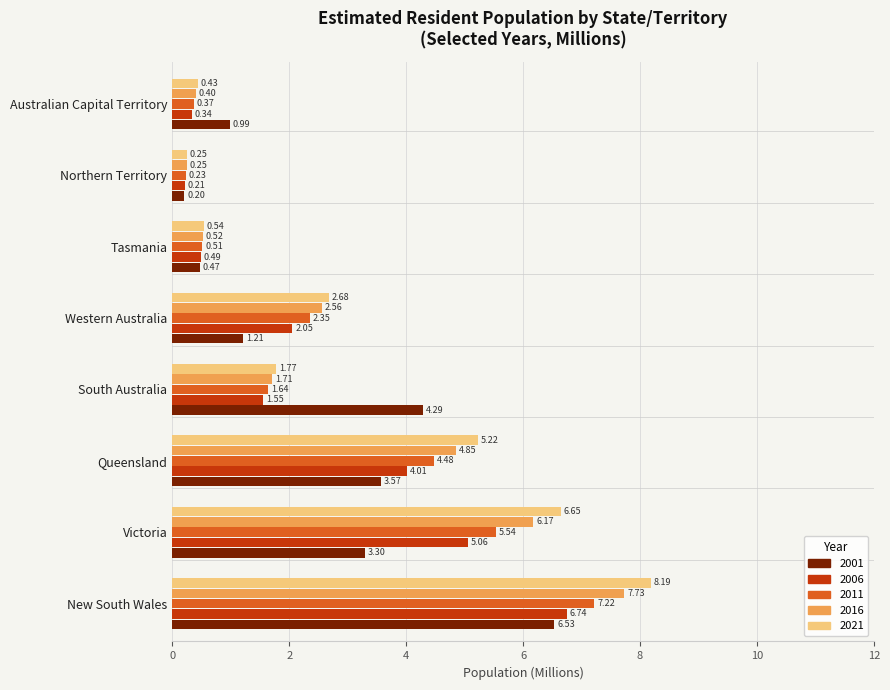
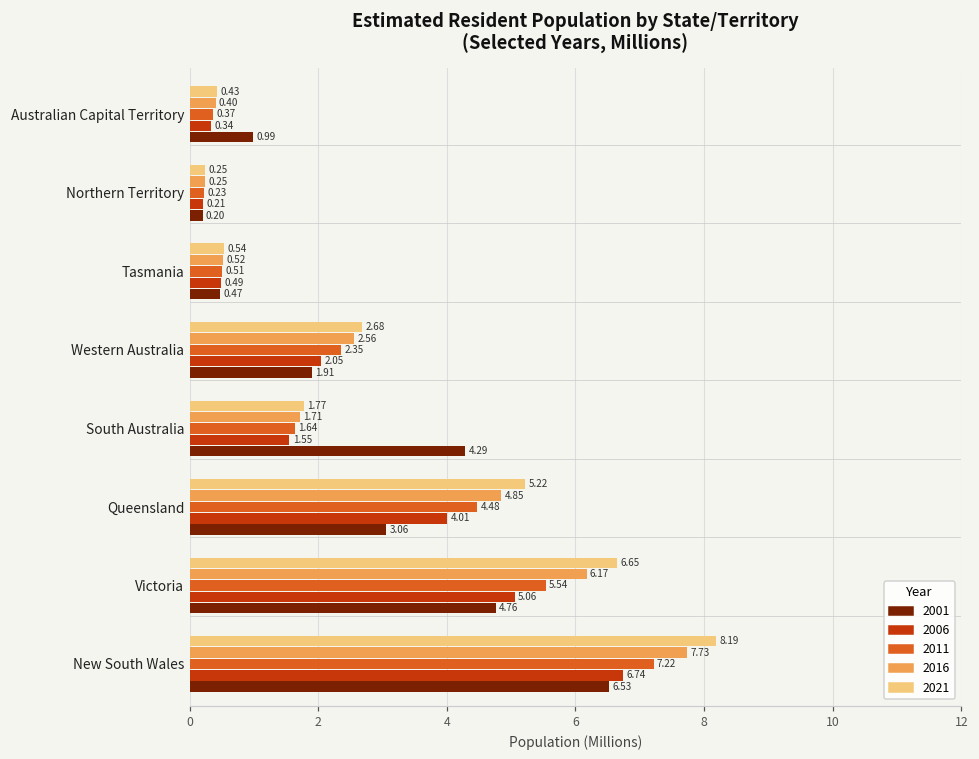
  {
    "2001": {
      "Australian Capital Territory": 0.99,
      "Northern Territory": 0.20,
      "Tasmania": 0.47,
-     "Western Australia": 1.21,
+     "Western Australia": 1.91,
      "South Australia": 4.29,
-     "Queensland": 3.57,
-     "Victoria": 3.30,
+     "Queensland": 3.06,
+     "Victoria": 4.76,
      "New South Wales": 6.53
    }
  }
